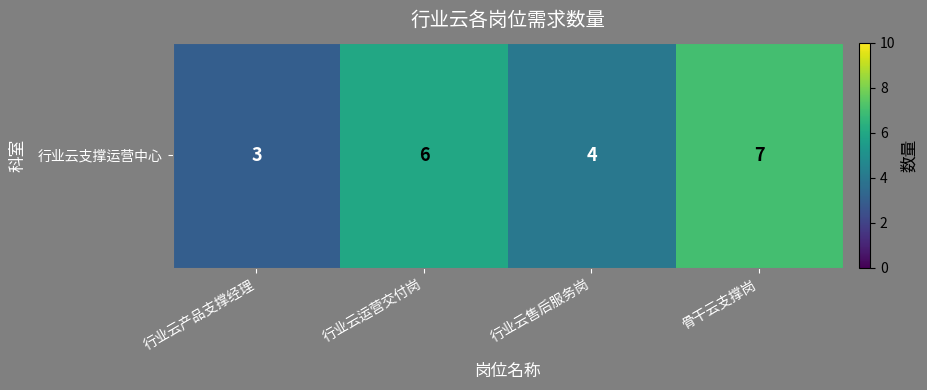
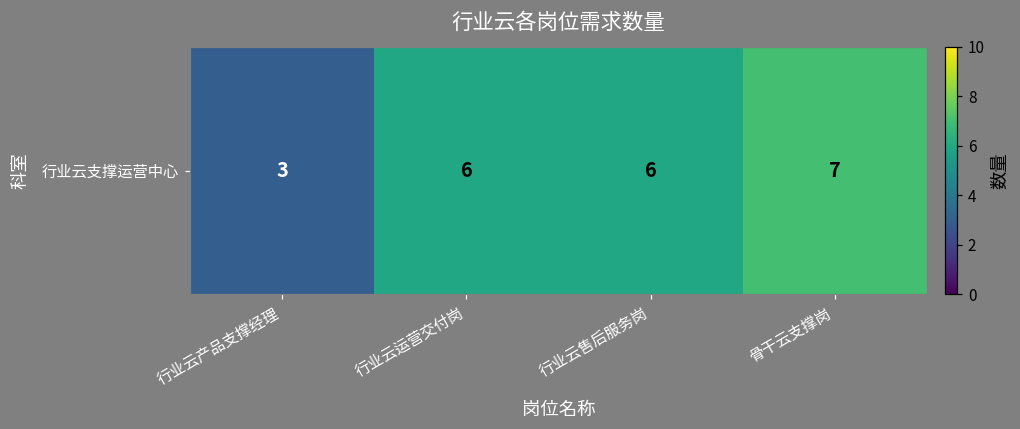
  {
    "行业云支撑运营中心": {
      "行业云产品支撑经理": 3,
      "行业云运营交付岗": 6,
-     "行业云售后服务岗": 4,
+     "行业云售后服务岗": 6,
      "骨干云支撑岗": 7
    }
  }
